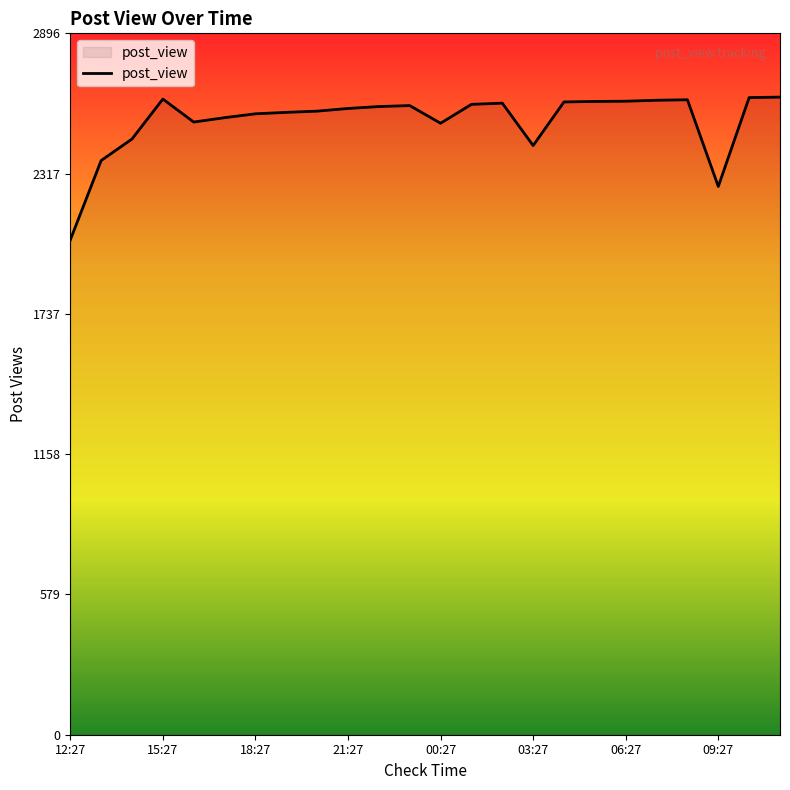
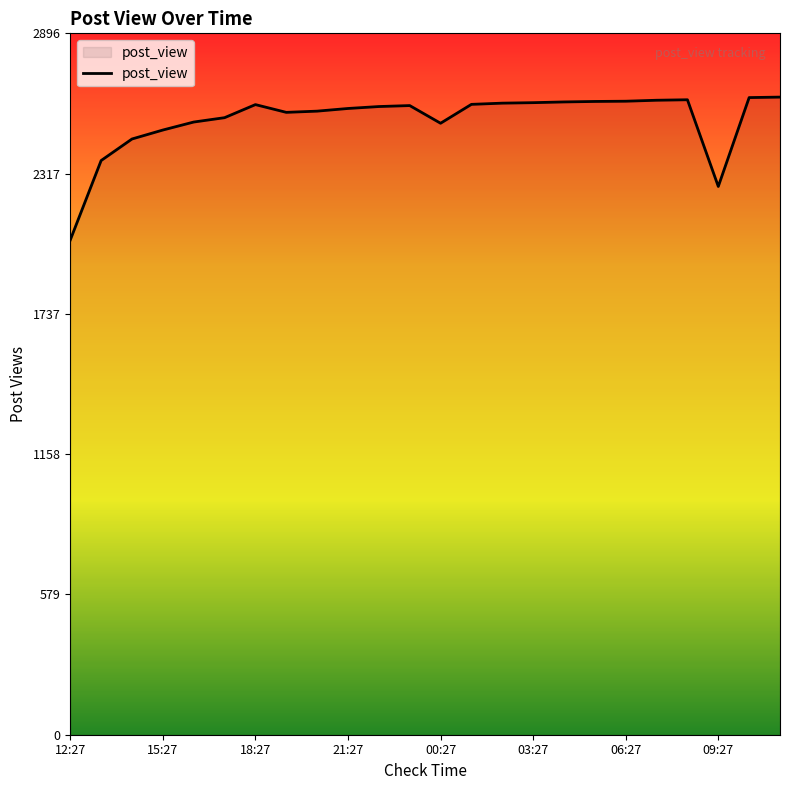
  {
    "12:27": 2040,
-   "15:27": 2630,
-   "18:27": 2560,
+   "15:27": 2500,
+   "18:27": 2600,
    "21:27": 2590,
    "00:27": 2530,
-   "03:27": 2430,
+   "03:27": 2610,
    "06:27": 2620,
    "09:27": 2260
  }
